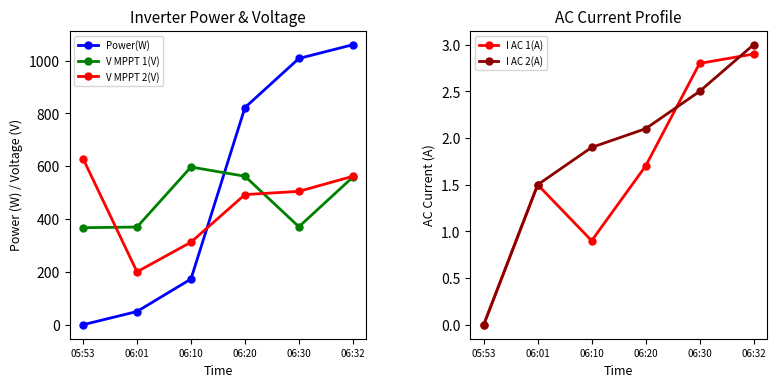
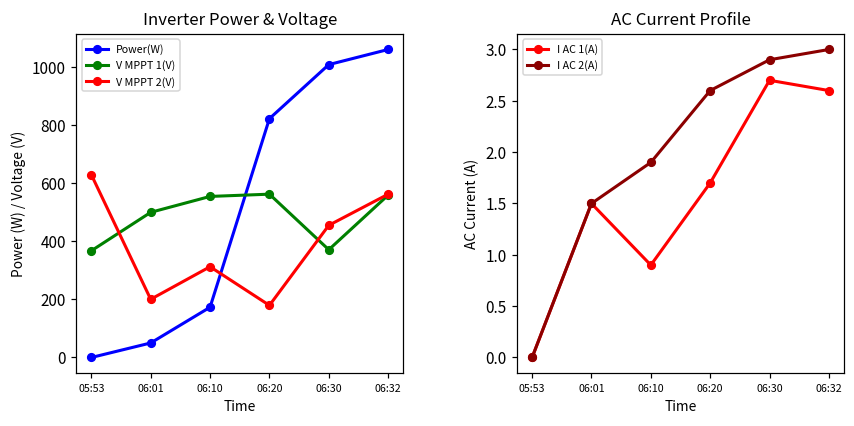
  {
    "Inverter Power & Voltage": {
      "Power(W)": {
        "05:53": 0,
        "06:01": 50,
        "06:10": 170,
        "06:20": 820,
        "06:30": 1010,
        "06:32": 1060
      },
      "V MPPT 1(V)": {
        "05:53": 370,
-       "06:01": 370,
-       "06:10": 600,
+       "06:01": 500,
+       "06:10": 550,
        "06:20": 560,
        "06:30": 370
      },
      "V MPPT 2(V)": {
        "05:53": 630,
        "06:01": 200,
        "06:10": 310,
-       "06:20": 490,
-       "06:30": 500
+       "06:20": 180,
+       "06:30": 450
      }
    },
    "AC Current Profile": {
      "I AC 1(A)": {
        "06:10": 0.9,
        "06:20": 1.7,
-       "06:30": 2.8,
-       "06:32": 2.9
+       "06:30": 2.7,
+       "06:32": 2.6
      },
      "I AC 2(A)": {
        "06:10": 1.9,
-       "06:20": 2.1,
-       "06:30": 2.5,
+       "06:20": 2.6,
+       "06:30": 2.9,
        "06:32": 3.0
      }
    }
  }
